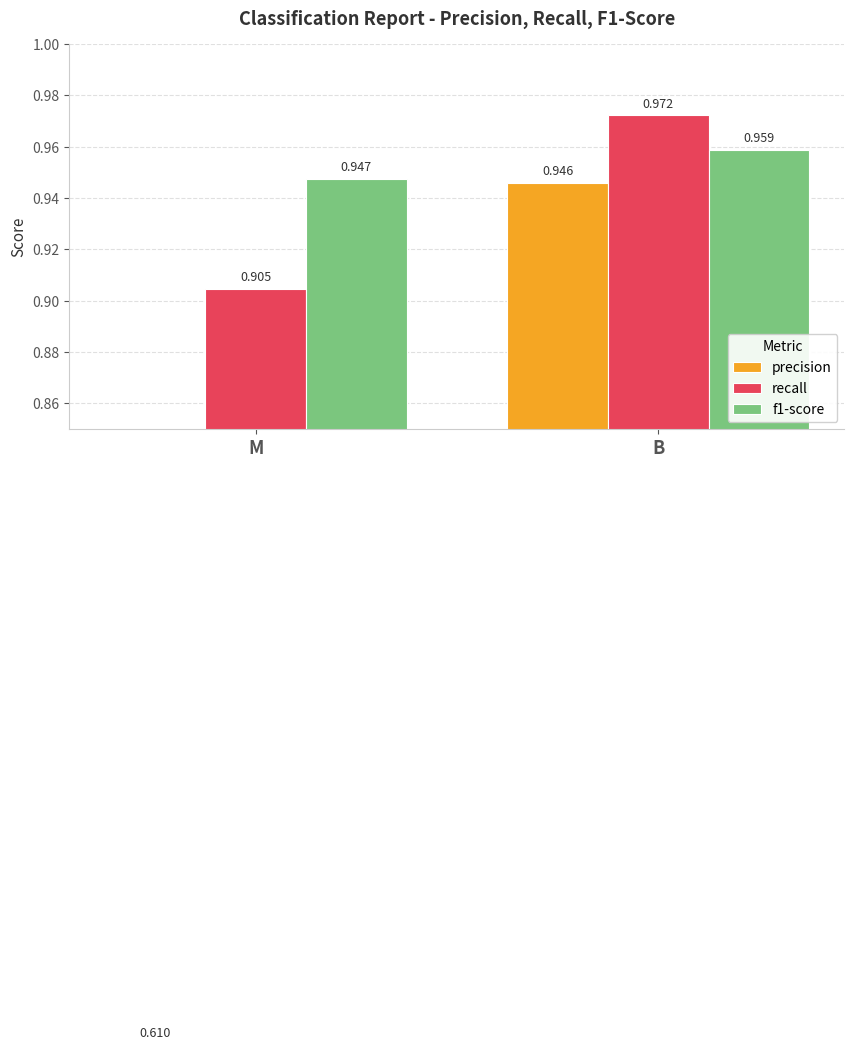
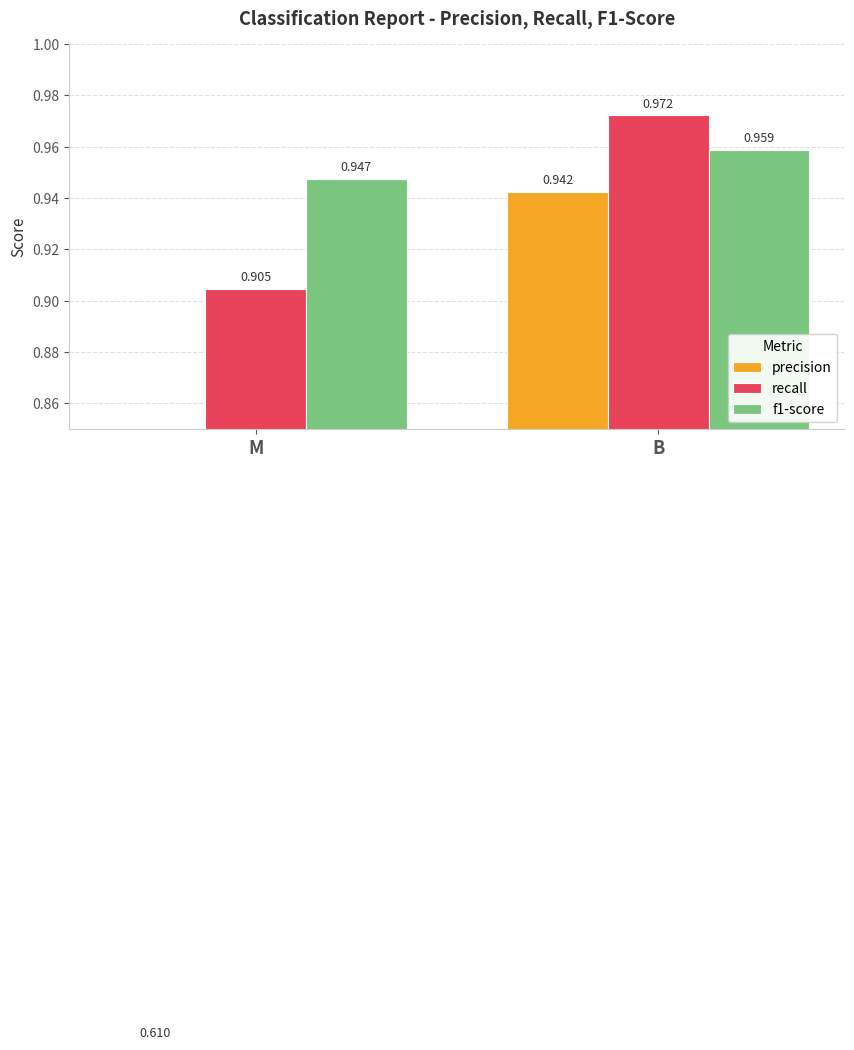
  {
    "precision": {
-     "B": 0.946
+     "B": 0.942
    },
    "recall": {
      "M": 0.905,
      "B": 0.972
    },
    "f1-score": {
      "M": 0.947,
      "B": 0.959
    }
  }
